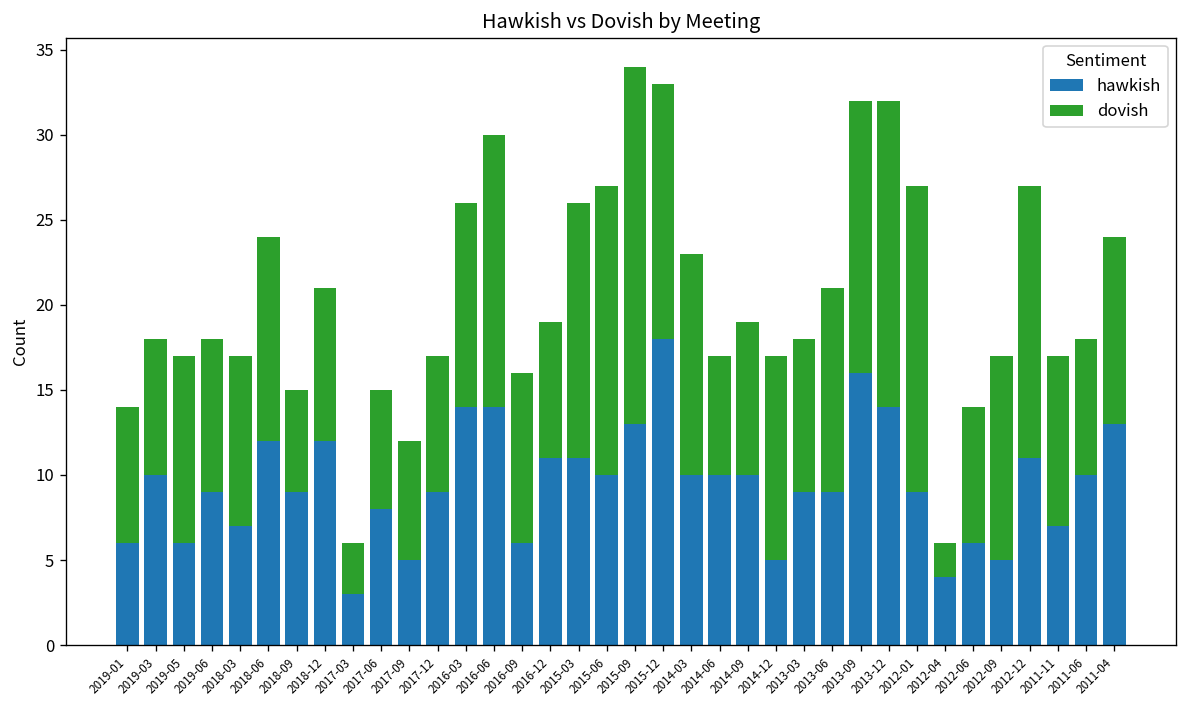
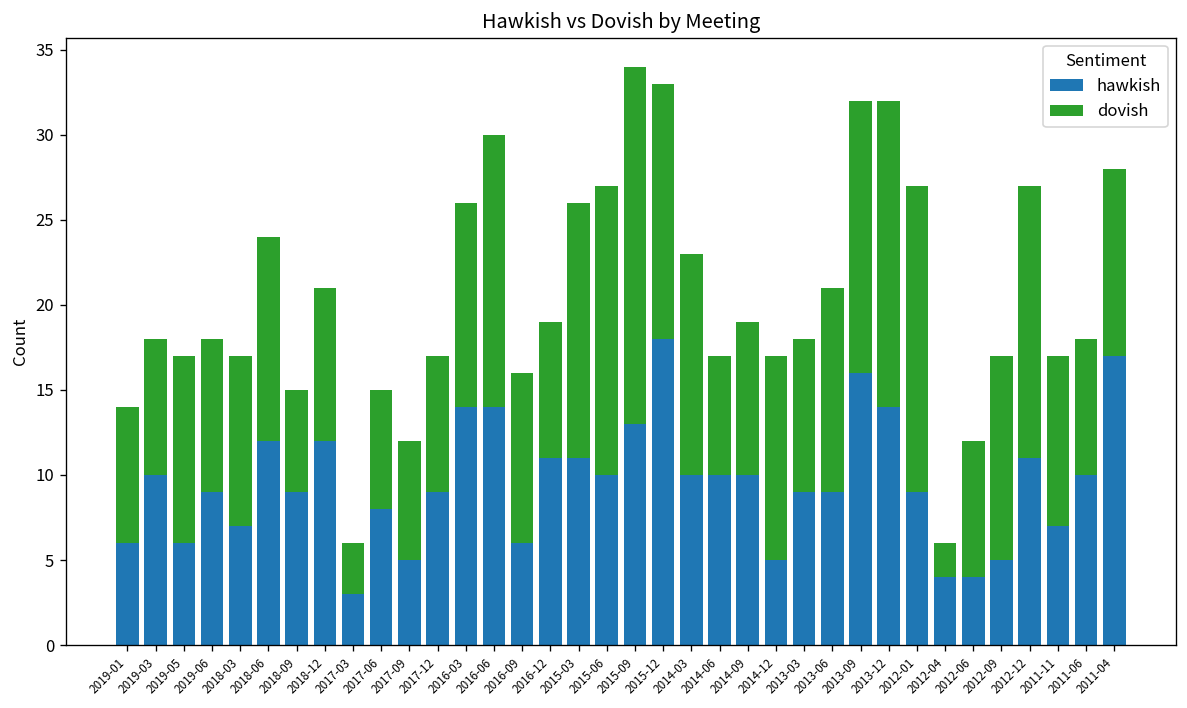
  {
    "hawkish": {
      "2019-01": 6,
      "2019-03": 10,
      "2019-05": 6,
      "2019-06": 9,
      "2018-03": 7,
      "2018-06": 12,
      "2018-09": 9,
      "2018-12": 12,
      "2017-03": 3,
      "2017-06": 8,
      "2017-09": 5,
      "2017-12": 9,
      "2016-03": 14,
      "2016-06": 14,
      "2016-09": 6,
      "2016-12": 11,
      "2015-03": 11,
      "2015-06": 10,
      "2015-09": 13,
      "2015-12": 18,
      "2014-03": 10,
      "2014-06": 10,
      "2014-09": 10,
      "2014-12": 5,
      "2013-03": 9,
      "2013-06": 9,
      "2013-09": 16,
      "2013-12": 14,
      "2012-01": 9,
      "2012-04": 4,
-     "2012-06": 6,
+     "2012-06": 4,
      "2012-09": 5,
      "2012-12": 11,
      "2011-11": 7,
      "2011-06": 10,
-     "2011-04": 13
+     "2011-04": 17
    },
    "dovish": {
      "2019-01": 8,
      "2019-03": 8,
      "2019-05": 11,
      "2019-06": 9,
      "2018-03": 10,
      "2018-06": 12,
      "2018-09": 6,
      "2018-12": 9,
      "2017-03": 3,
      "2017-06": 7,
      "2017-09": 7,
      "2017-12": 8,
      "2016-03": 12,
      "2016-06": 16,
      "2016-09": 10,
      "2016-12": 8,
      "2015-03": 15,
      "2015-06": 17,
      "2015-09": 21,
      "2015-12": 15,
      "2014-03": 13,
      "2014-06": 7,
      "2014-09": 9,
      "2014-12": 12,
      "2013-03": 9,
      "2013-06": 12,
      "2013-09": 16,
      "2013-12": 18,
      "2012-01": 18,
      "2012-04": 2,
      "2012-06": 8,
      "2012-09": 12,
      "2012-12": 16,
      "2011-11": 10,
      "2011-06": 8,
      "2011-04": 11
    }
  }
